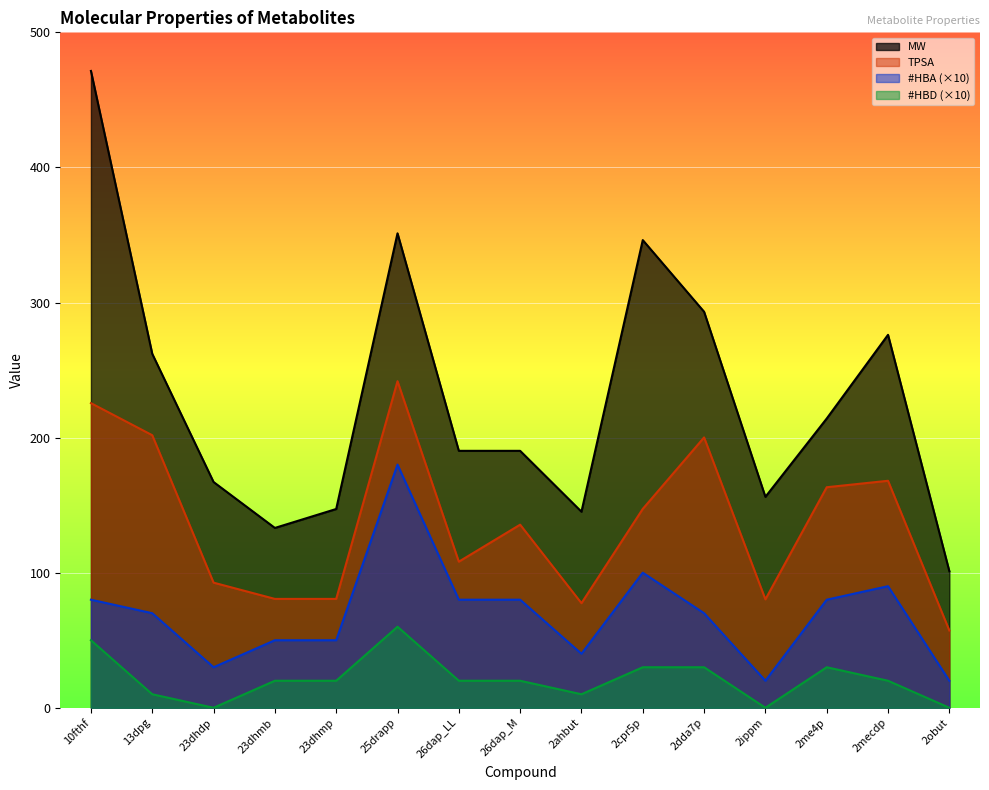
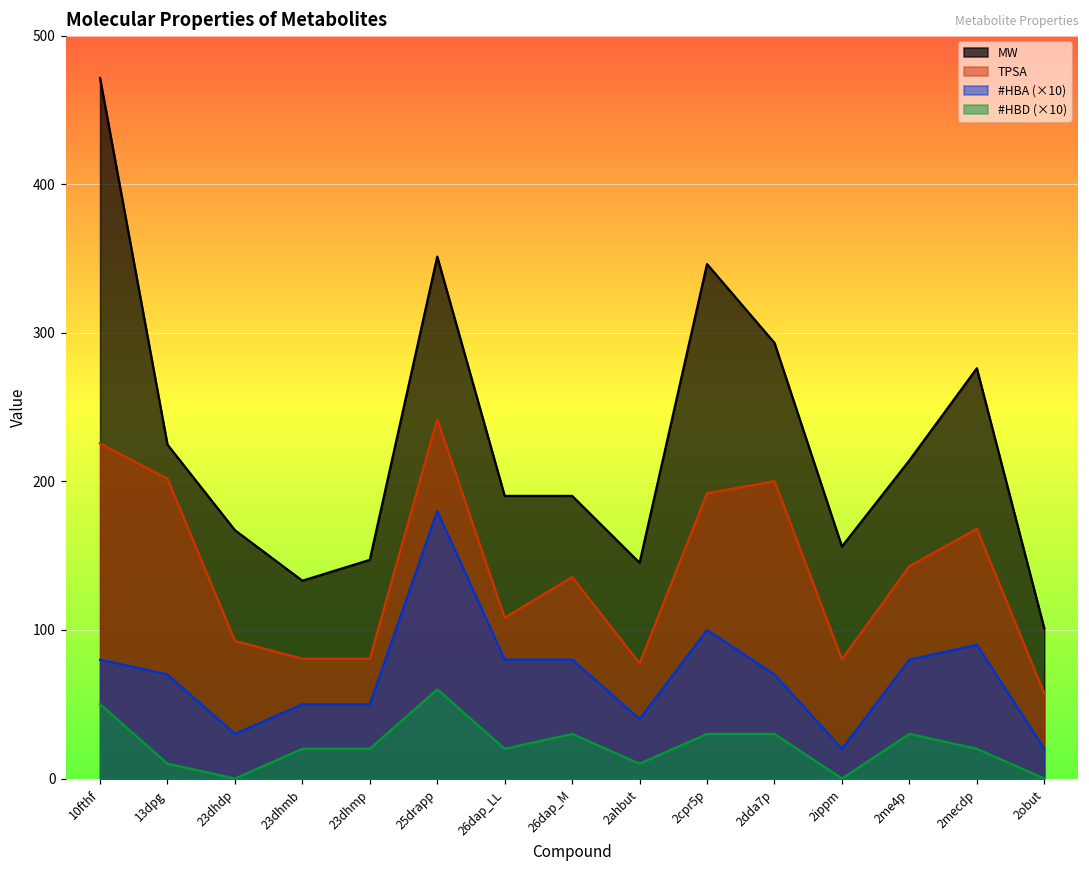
  {
    "MW": {
      "10fthf": 471,
-     "13dpg": 262,
+     "13dpg": 225,
      "23dhdp": 167,
      "23dhmb": 133,
      "23dhmp": 147,
      "25drapp": 351,
      "26dap_LL": 190,
      "26dap_M": 190,
      "2ahbut": 145,
      "2cpr5p": 346,
      "2dda7p": 293,
      "2ippm": 156,
      "2me4p": 214,
      "2mecdp": 276,
      "2obut": 101
    },
    "TPSA": {
      "10fthf": 226,
      "13dpg": 202,
      "23dhdp": 93,
      "23dhmb": 81,
      "23dhmp": 81,
      "25drapp": 242,
      "26dap_LL": 108,
      "26dap_M": 136,
      "2ahbut": 77,
-     "2cpr5p": 147,
+     "2cpr5p": 192,
      "2dda7p": 200,
      "2ippm": 80,
-     "2me4p": 163,
+     "2me4p": 143,
      "2mecdp": 168,
      "2obut": 57
    },
    "#HBA (×10)": {
      "10fthf": 80,
      "13dpg": 70,
      "23dhdp": 30,
      "23dhmb": 50,
      "23dhmp": 50,
      "25drapp": 180,
      "26dap_LL": 80,
      "26dap_M": 80,
      "2ahbut": 40,
      "2cpr5p": 100,
      "2dda7p": 70,
      "2ippm": 20,
      "2me4p": 80,
      "2mecdp": 90,
      "2obut": 20
    },
    "#HBD (×10)": {
      "10fthf": 50,
      "13dpg": 10,
      "23dhdp": 0,
      "23dhmb": 20,
      "23dhmp": 20,
      "25drapp": 60,
      "26dap_LL": 20,
-     "26dap_M": 20,
+     "26dap_M": 30,
      "2ahbut": 10,
      "2cpr5p": 30,
      "2dda7p": 30,
      "2ippm": 0,
      "2me4p": 30,
      "2mecdp": 20,
      "2obut": 0
    }
  }
